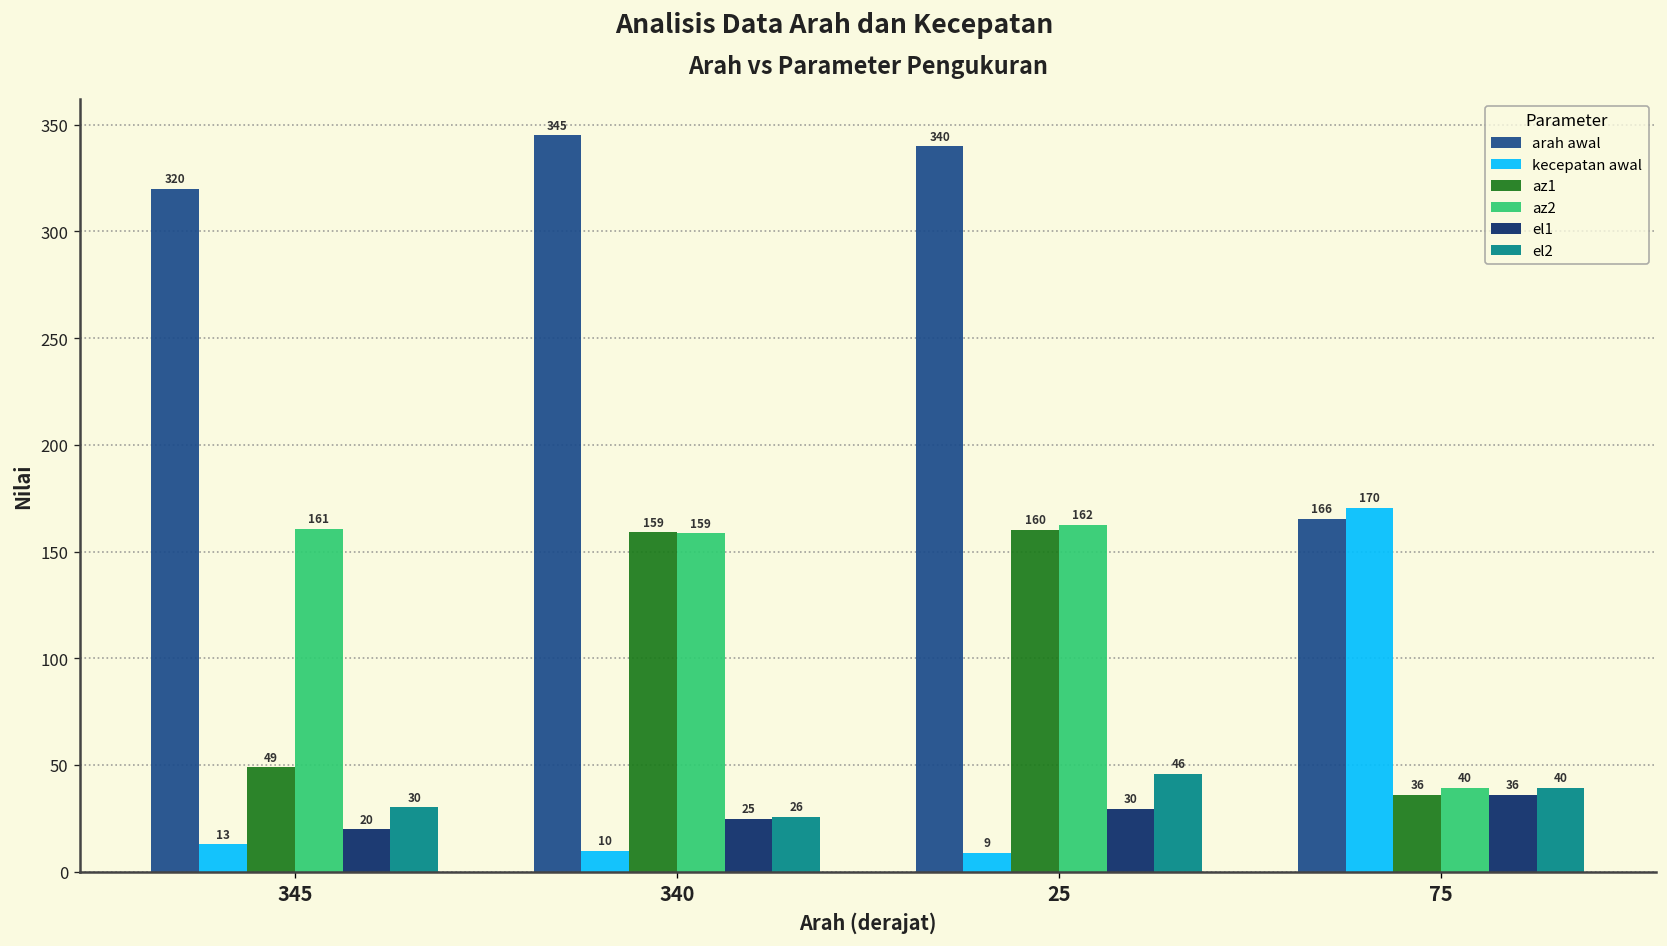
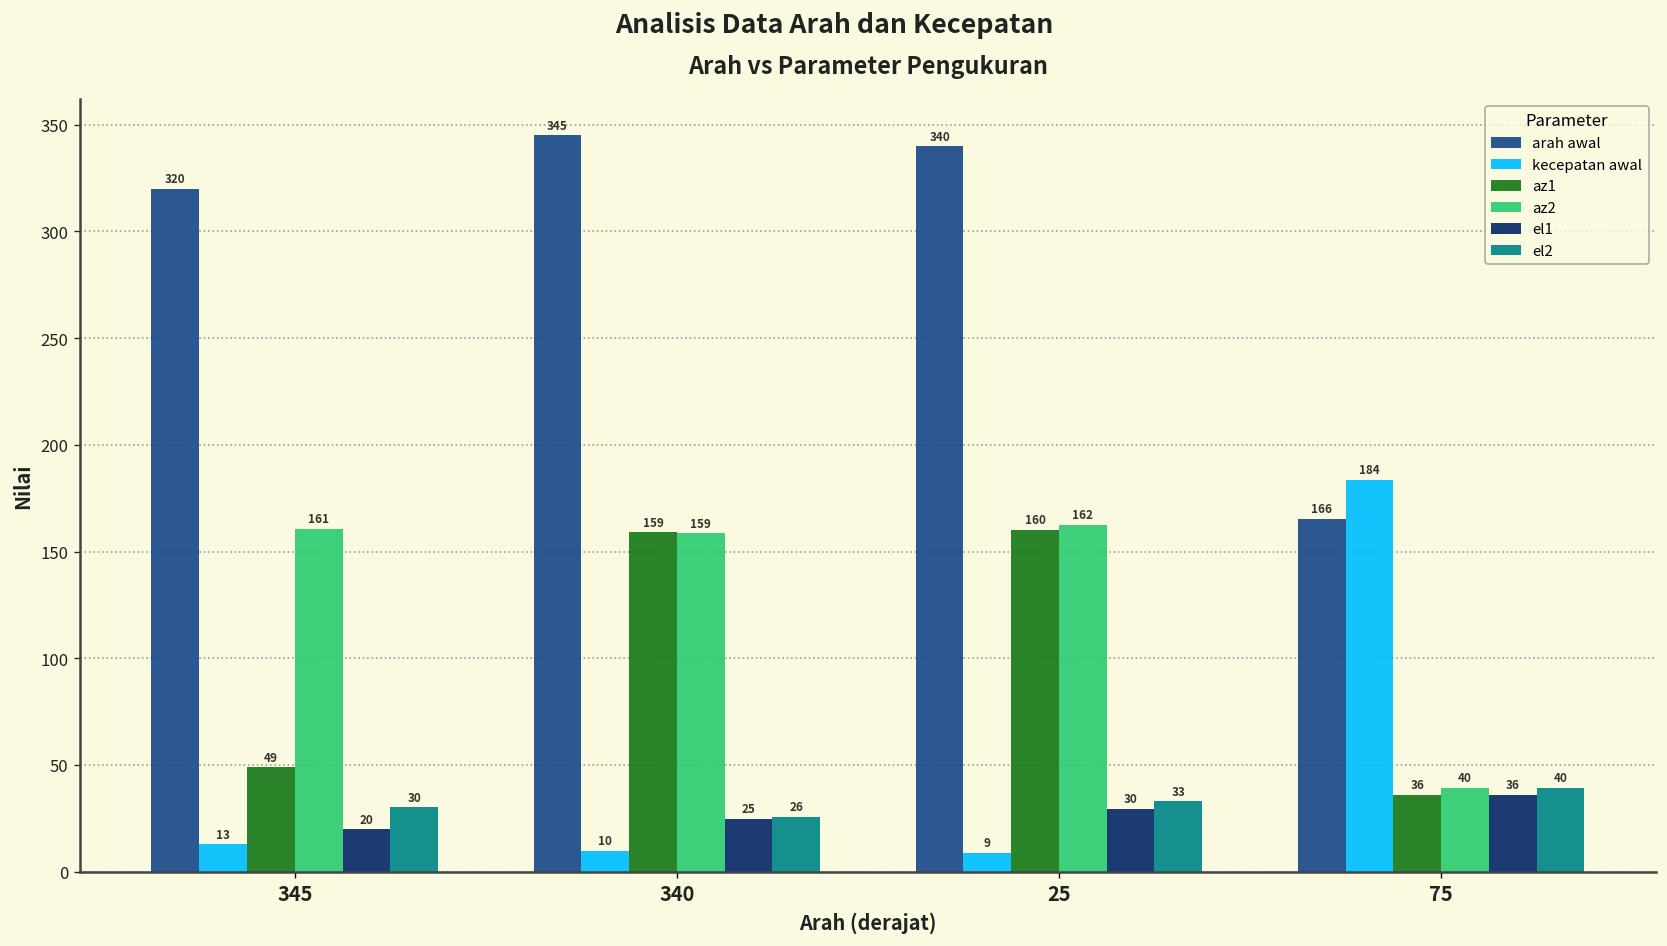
  {
    "kecepatan awal": {
      "345": 13,
      "340": 10,
      "25": 9,
-     "75": 170
+     "75": 184
    },
    "az1": {
      "345": 49,
      "340": 159,
      "25": 160,
      "75": 36
    },
    "az2": {
      "345": 161,
      "340": 159,
      "25": 162,
      "75": 40
    },
    "el2": {
      "345": 30,
      "340": 26,
-     "25": 46,
+     "25": 33,
      "75": 40
    }
  }
